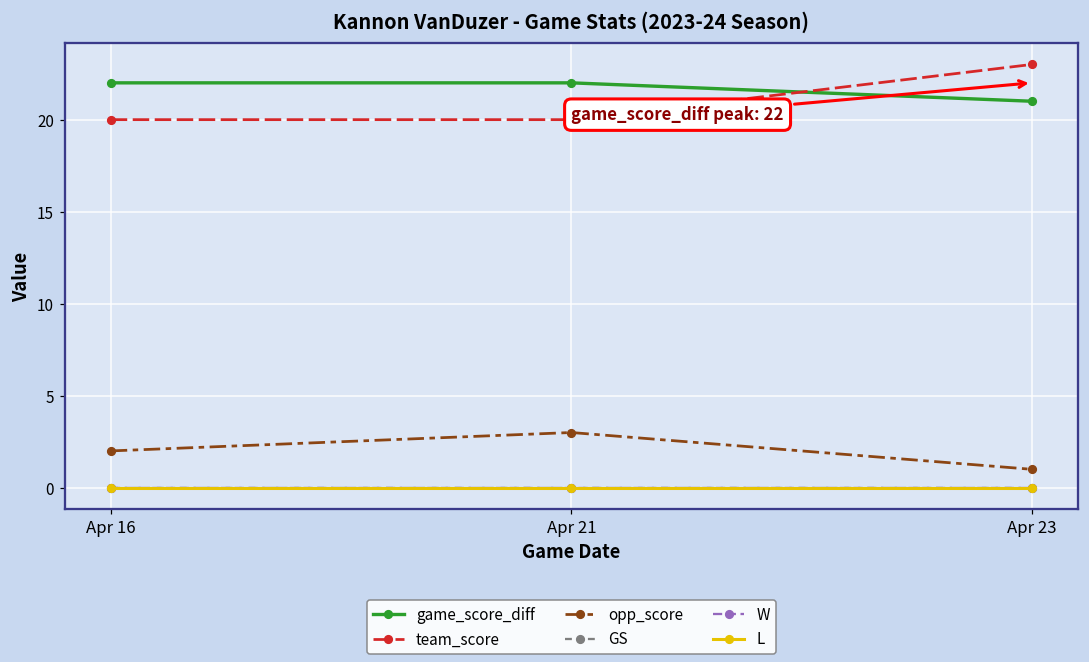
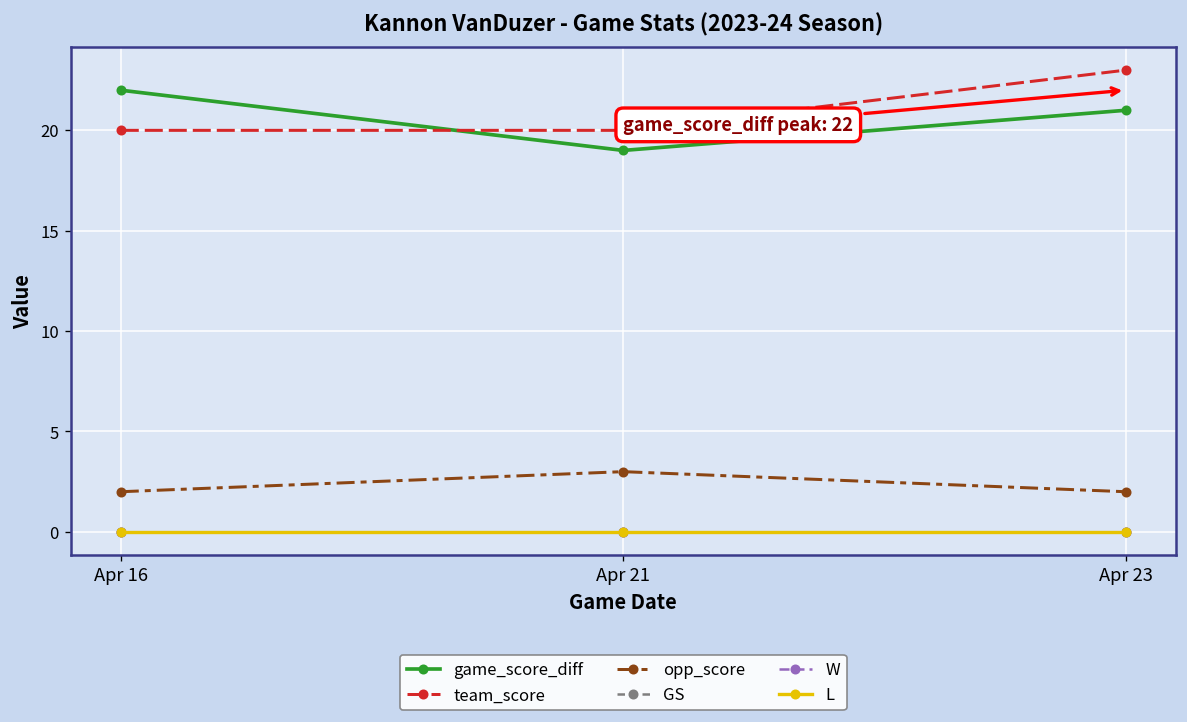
  {
    "game_score_diff": {
      "Apr 16": 22,
-     "Apr 21": 22,
+     "Apr 21": 19,
      "Apr 23": 21
    },
    "team_score": {
      "Apr 16": 20,
      "Apr 23": 23
    },
    "opp_score": {
      "Apr 16": 2,
      "Apr 21": 3,
-     "Apr 23": 1
+     "Apr 23": 2
    },
    "L": {
      "Apr 16": 0,
      "Apr 21": 0,
      "Apr 23": 0
    }
  }
